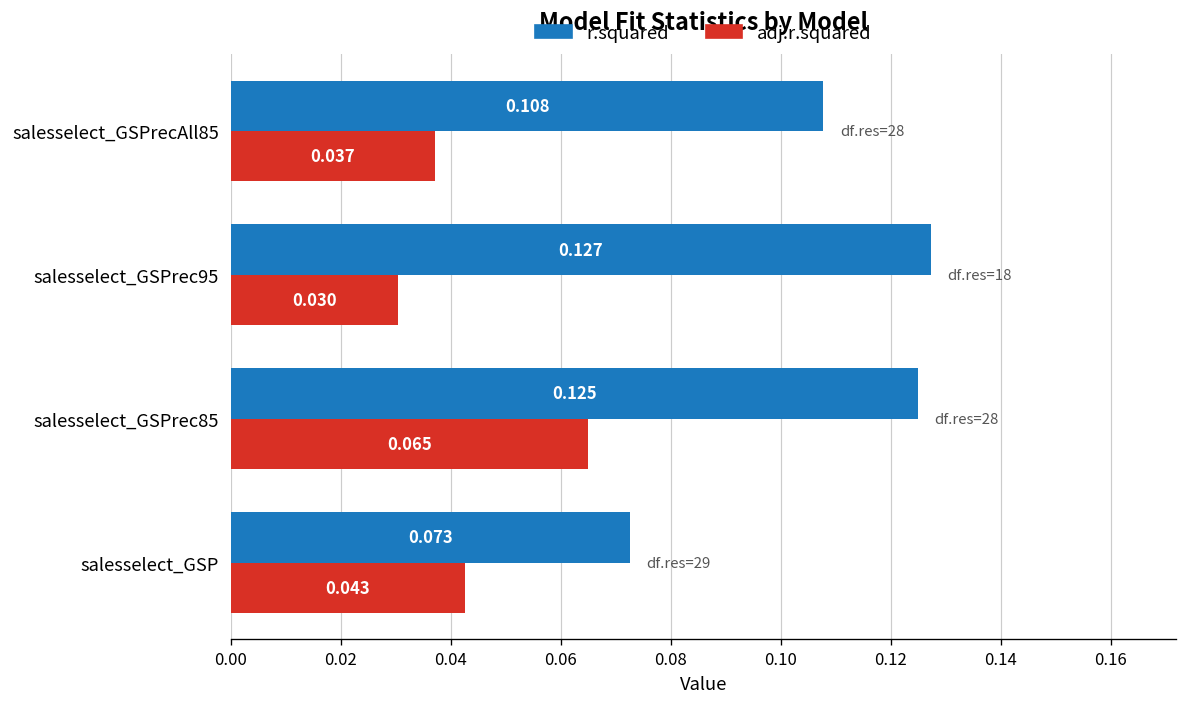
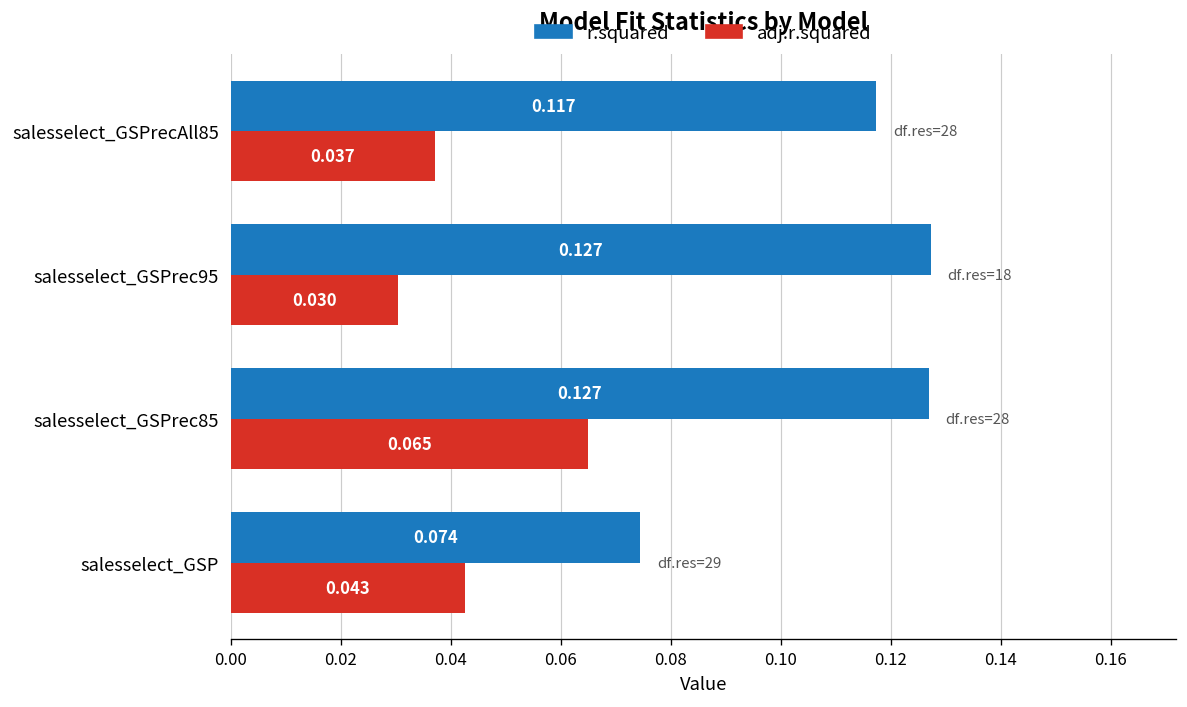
  {
    "r.squared": {
-     "salesselect_GSPrecAll85": 0.108,
+     "salesselect_GSPrecAll85": 0.117,
      "salesselect_GSPrec95": 0.127,
-     "salesselect_GSPrec85": 0.125,
-     "salesselect_GSP": 0.073
+     "salesselect_GSPrec85": 0.127,
+     "salesselect_GSP": 0.074
    },
    "adj.r.squared": {
      "salesselect_GSPrecAll85": 0.037,
      "salesselect_GSPrec95": 0.030,
      "salesselect_GSPrec85": 0.065,
      "salesselect_GSP": 0.043
    }
  }
